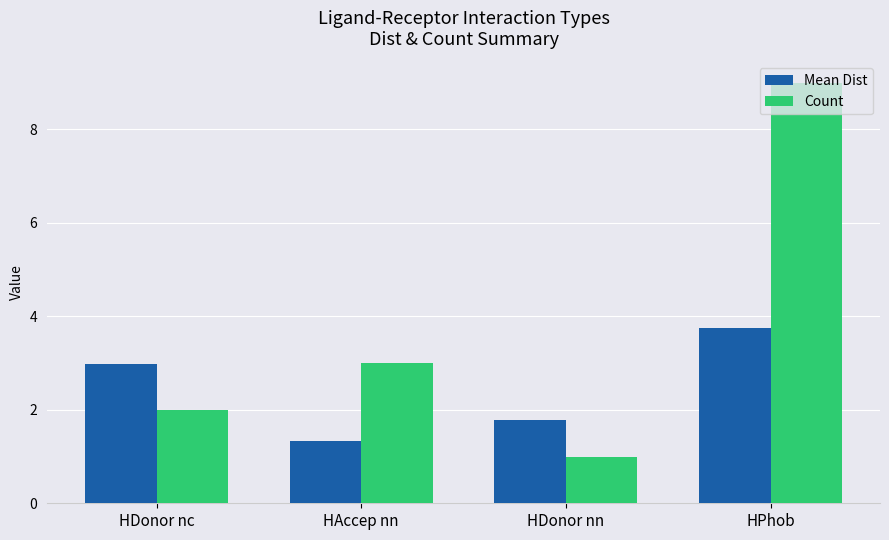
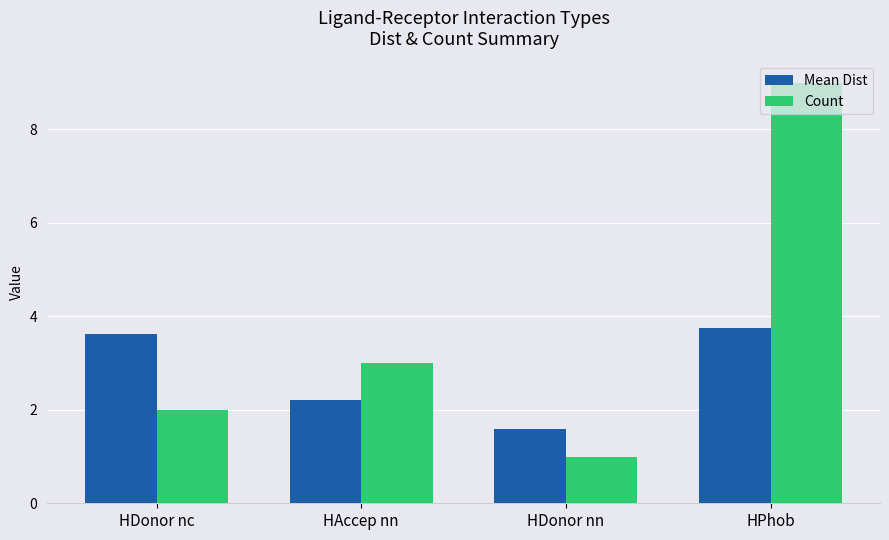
  {
    "Mean Dist": {
-     "HDonor nc": 3.0,
-     "HAccep nn": 1.3,
-     "HDonor nn": 1.8,
+     "HDonor nc": 3.6,
+     "HAccep nn": 2.2,
+     "HDonor nn": 1.6,
      "HPhob": 3.8
    },
    "Count": {
      "HDonor nc": 2.0,
      "HAccep nn": 3.0,
      "HDonor nn": 1.0
    }
  }
